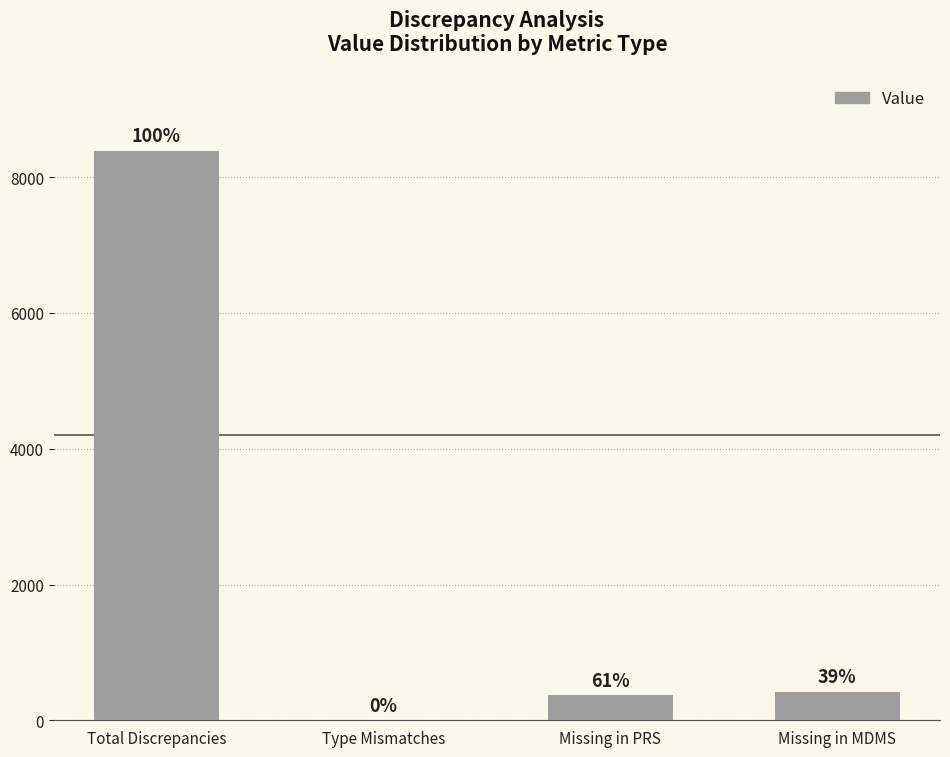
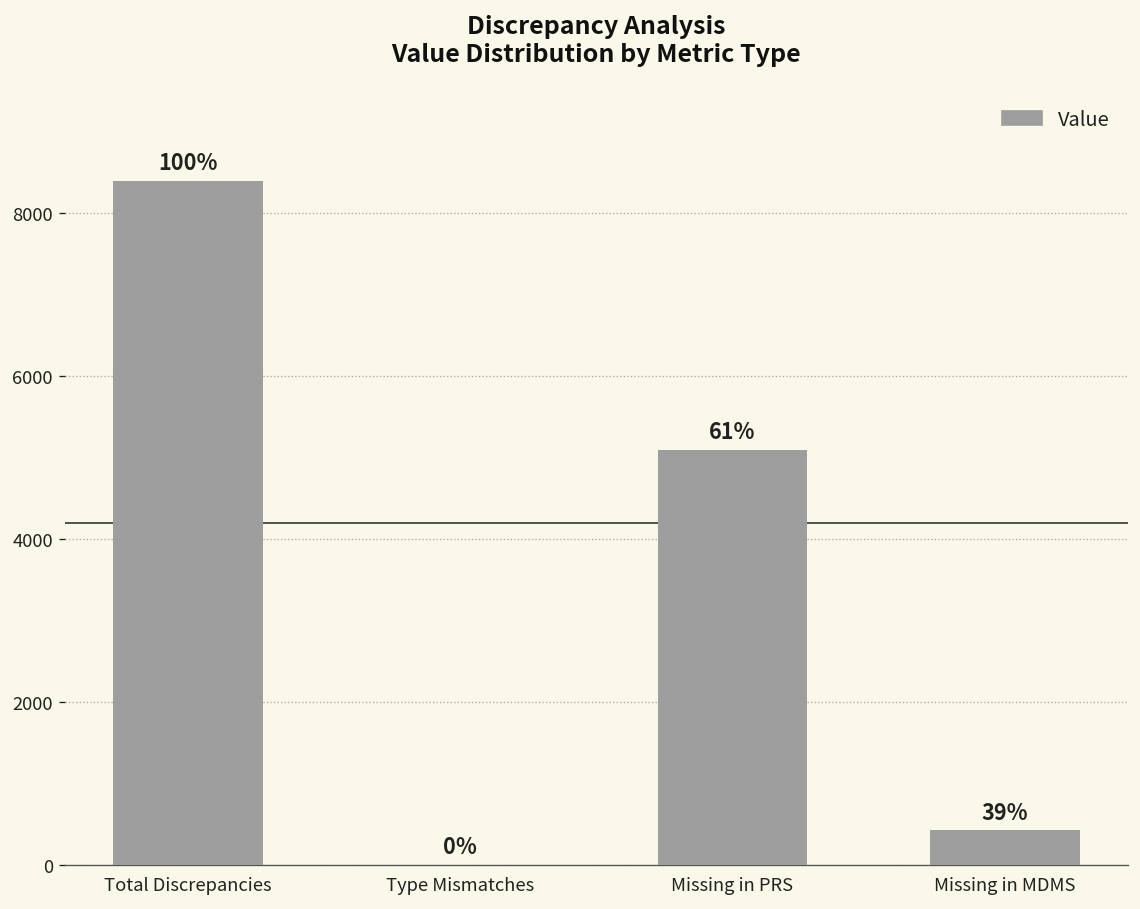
  {
-   "Missing in PRS": 400
+   "Missing in PRS": 5100
  }
